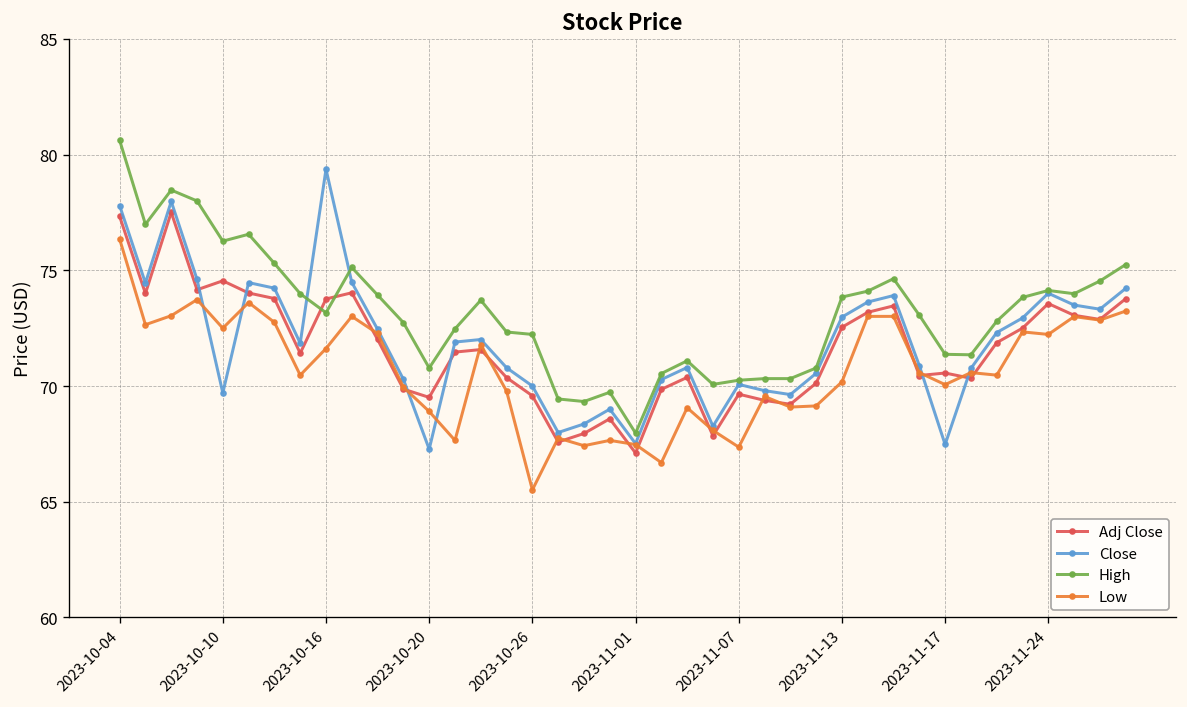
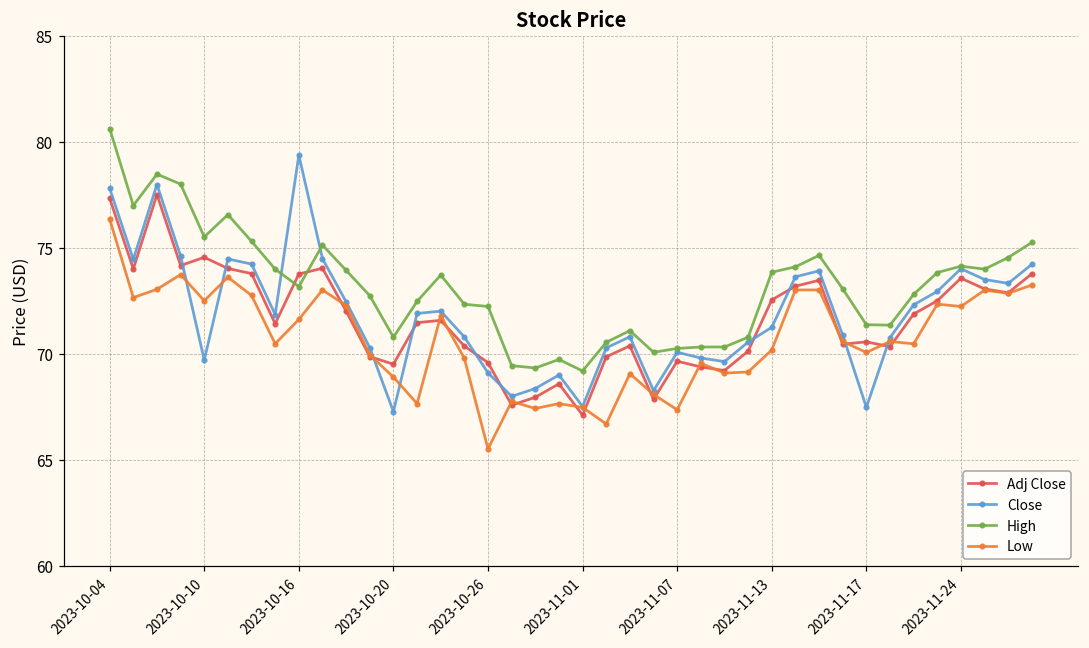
  {
    "Close": {
      "2023-10-04": 77.8,
      "2023-10-10": 69.7,
      "2023-10-16": 79.4,
      "2023-10-20": 67.3,
-     "2023-10-26": 70.0,
+     "2023-10-26": 69.1,
      "2023-11-07": 70.1,
-     "2023-11-13": 73.0,
+     "2023-11-13": 71.2,
      "2023-11-17": 67.5
    },
    "High": {
      "2023-10-04": 80.6,
-     "2023-10-10": 76.3,
+     "2023-10-10": 75.5,
      "2023-10-16": 73.2,
      "2023-10-20": 70.8,
      "2023-10-26": 72.2,
-     "2023-11-01": 68.0,
+     "2023-11-01": 69.2,
      "2023-11-07": 70.3,
      "2023-11-13": 73.8,
      "2023-11-17": 71.4
    }
  }
